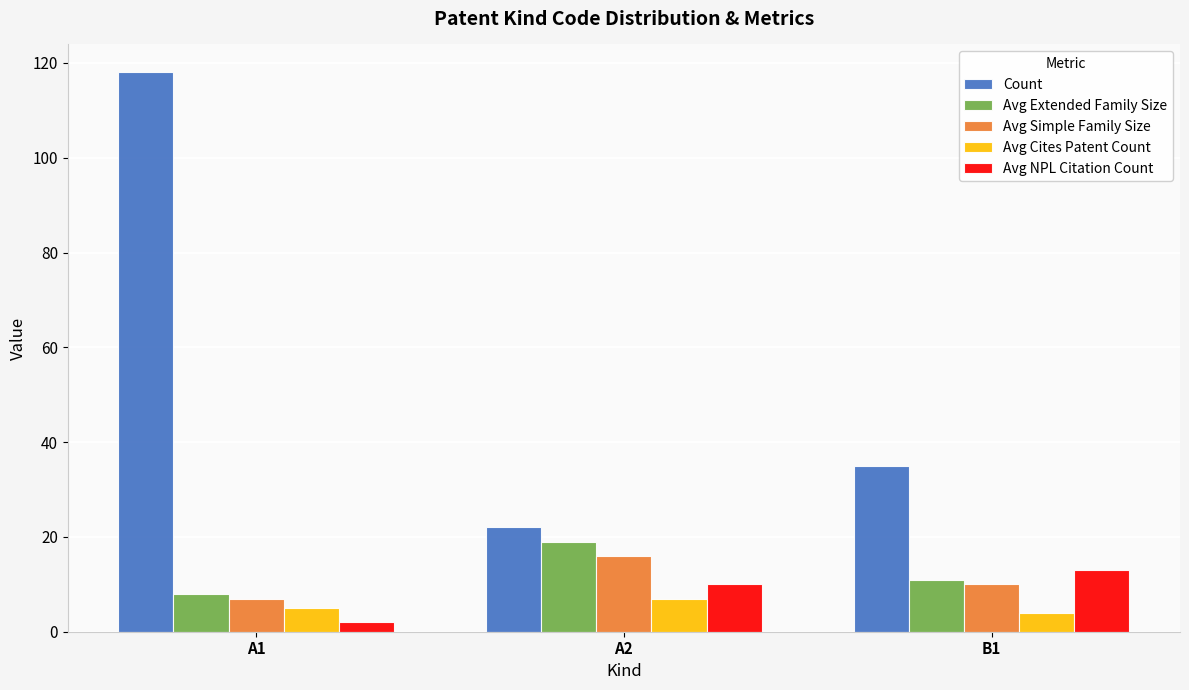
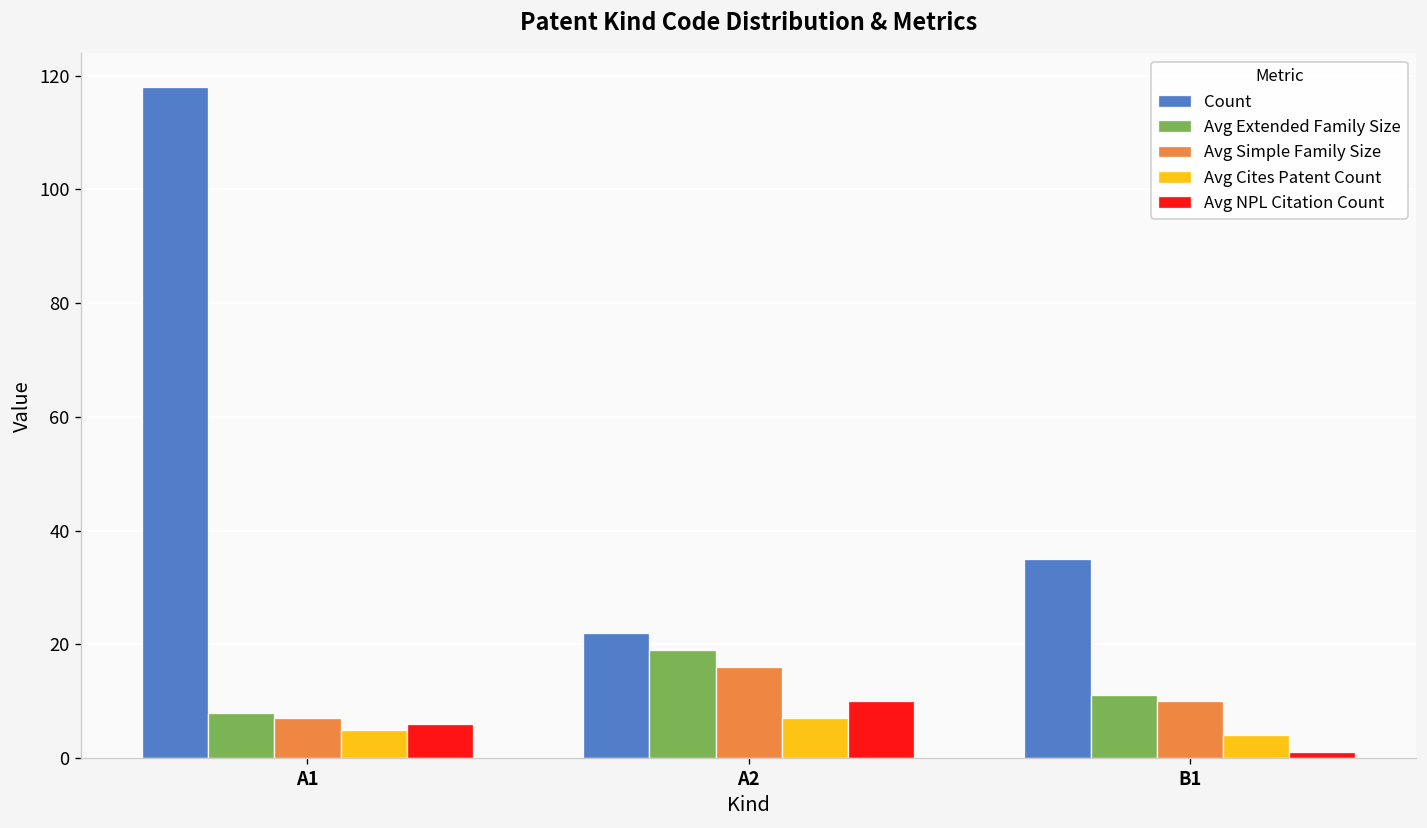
  {
    "Count": {
      "A1": 118,
      "A2": 22,
      "B1": 35
    },
    "Avg Extended Family Size": {
      "A1": 8,
      "A2": 19,
      "B1": 11
    },
    "Avg Simple Family Size": {
      "A1": 7,
      "A2": 16,
      "B1": 10
    },
    "Avg Cites Patent Count": {
      "A1": 5,
      "A2": 7,
      "B1": 4
    },
    "Avg NPL Citation Count": {
-     "A1": 2,
+     "A1": 6,
      "A2": 10,
-     "B1": 13
+     "B1": 1
    }
  }
